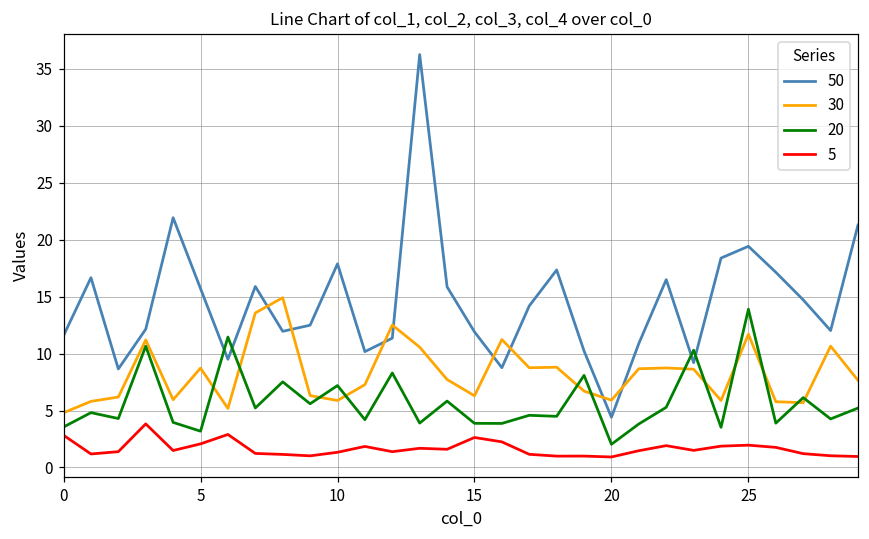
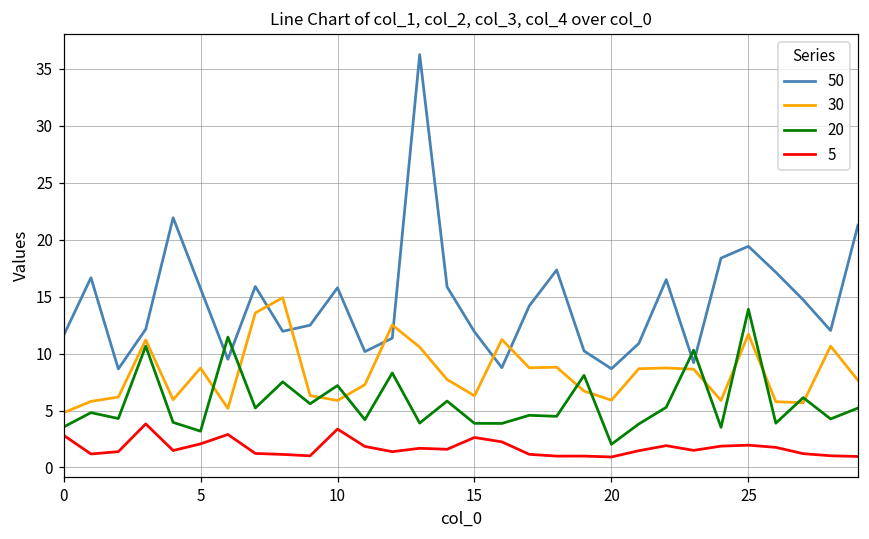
  {
    "50": {
      "0": 11.6,
      "5": 15.7,
-     "10": 17.9,
+     "10": 15.8,
      "15": 11.9,
-     "20": 4.4,
+     "20": 8.7,
      "25": 19.4
    },
    "30": {
      "0": 4.8,
      "5": 8.7,
      "10": 5.9,
      "15": 6.3,
      "20": 5.9,
      "25": 11.7
    },
    "20": {
      "0": 3.6,
      "5": 3.2,
      "10": 7.2,
      "15": 3.9,
      "20": 2.0,
      "25": 13.9
    },
    "5": {
      "0": 2.8,
      "5": 2.1,
-     "10": 1.3,
+     "10": 3.4,
      "15": 2.6,
      "20": 0.9,
      "25": 2.0
    }
  }
